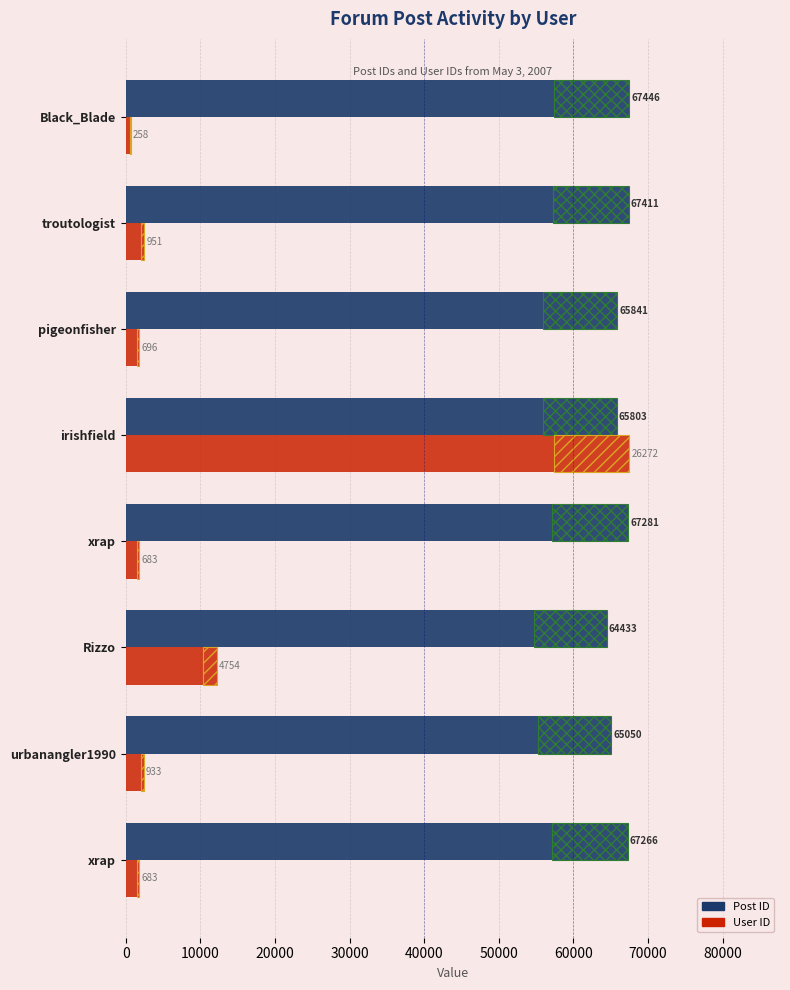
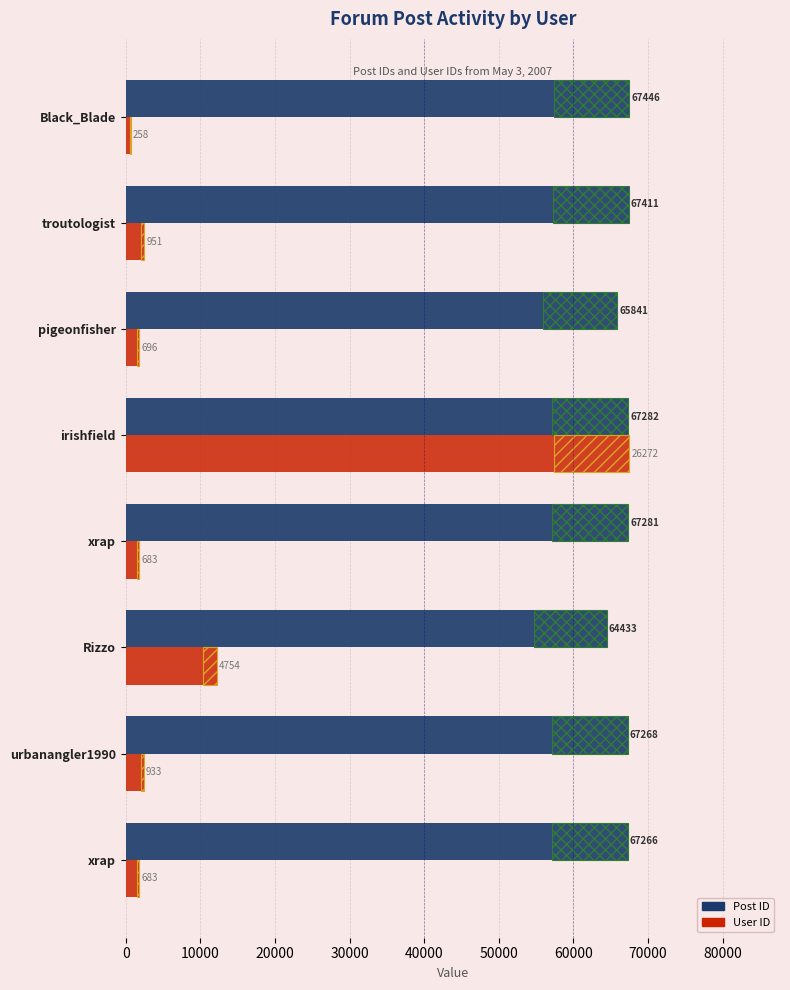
  {
    "Post ID": {
      "Black_Blade": 67446,
      "troutologist": 67411,
      "pigeonfisher": 65841,
-     "irishfield": 65803,
+     "irishfield": 67282,
      "Rizzo": 64433,
-     "urbanangler1990": 65050
+     "urbanangler1990": 67268
    }
  }
